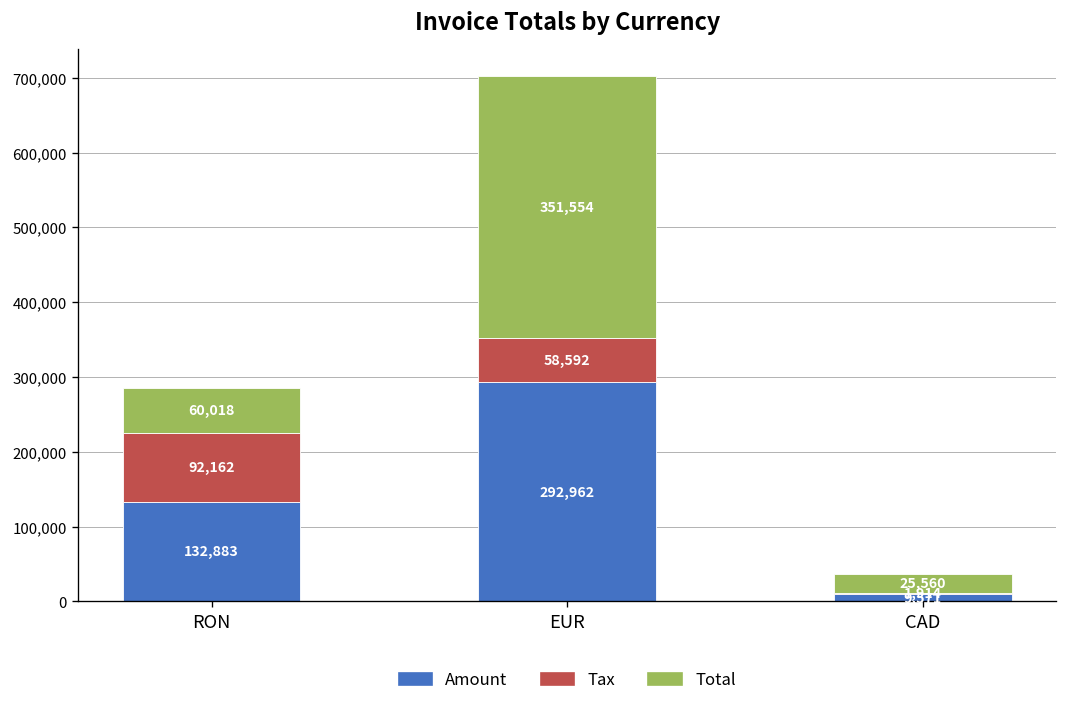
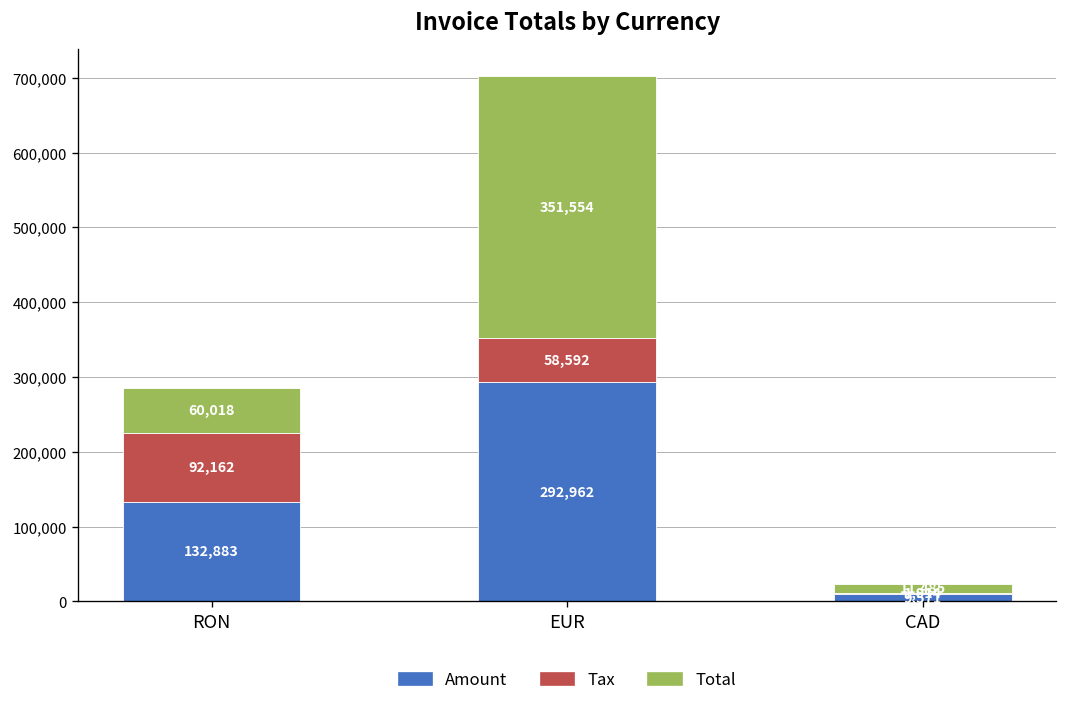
  {
    "Amount": {
      "RON": "132,883",
      "EUR": "292,962"
    },
    "Tax": {
      "RON": "92,162",
      "EUR": "58,592"
    },
    "Total": {
-     "CAD": "30,000"
+     "CAD": "10,000"
    }
  }
